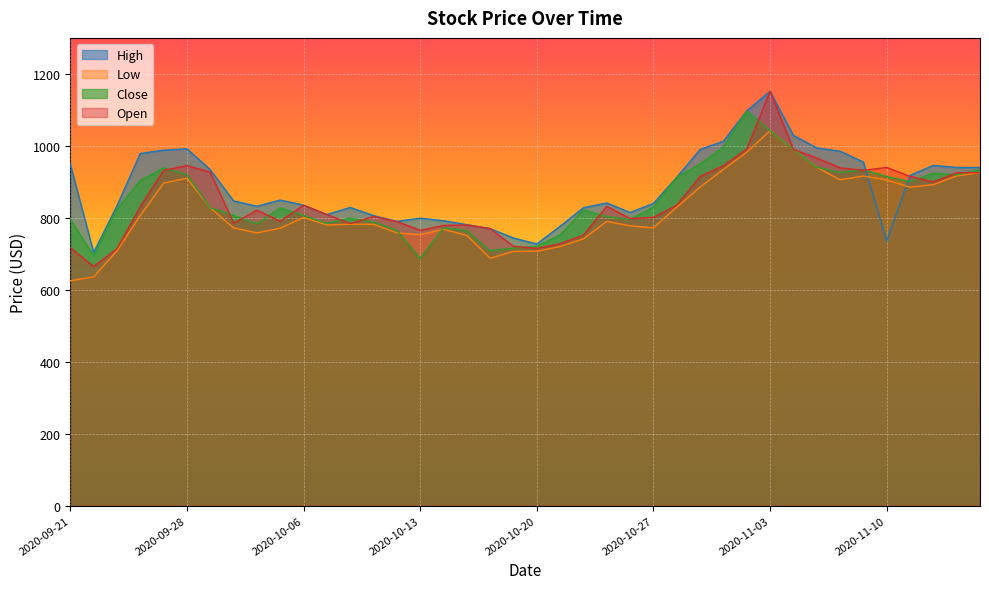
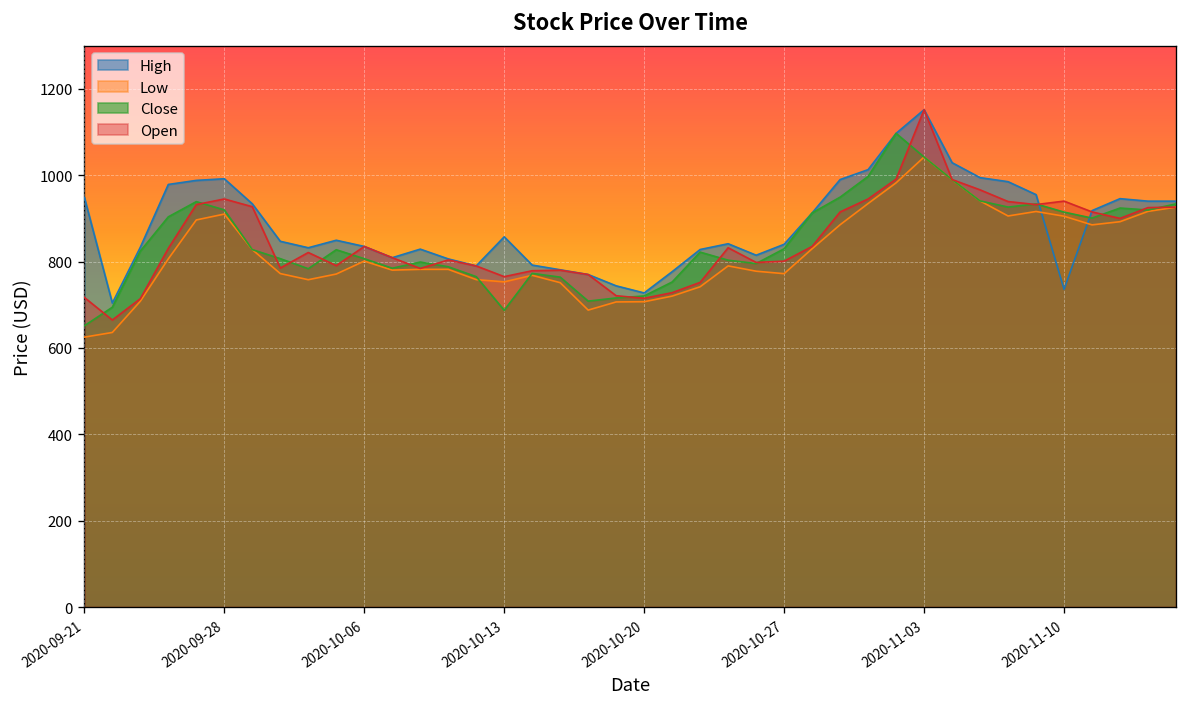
  {
    "High": {
      "2020-09-21": 950,
      "2020-09-28": 990,
-     "2020-10-13": 800,
+     "2020-10-13": 860,
      "2020-10-27": 840,
      "2020-11-10": 740
    },
    "Close": {
-     "2020-09-21": 800,
+     "2020-09-21": 650,
      "2020-09-28": 920,
      "2020-10-13": 690,
      "2020-10-27": 830,
      "2020-11-10": 910
    }
  }
